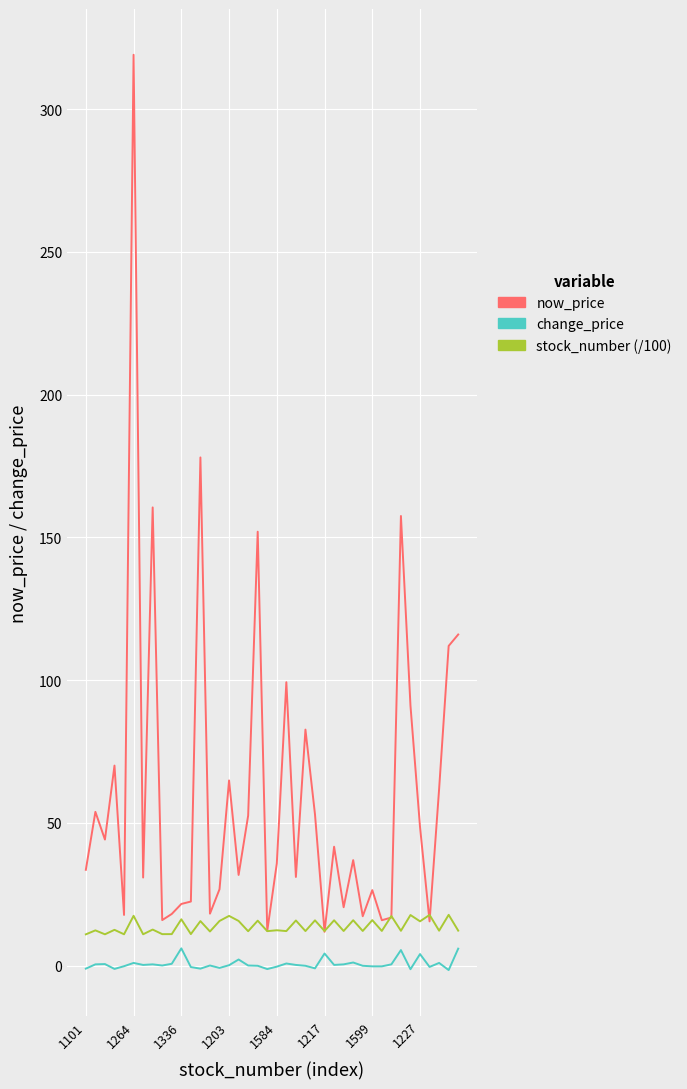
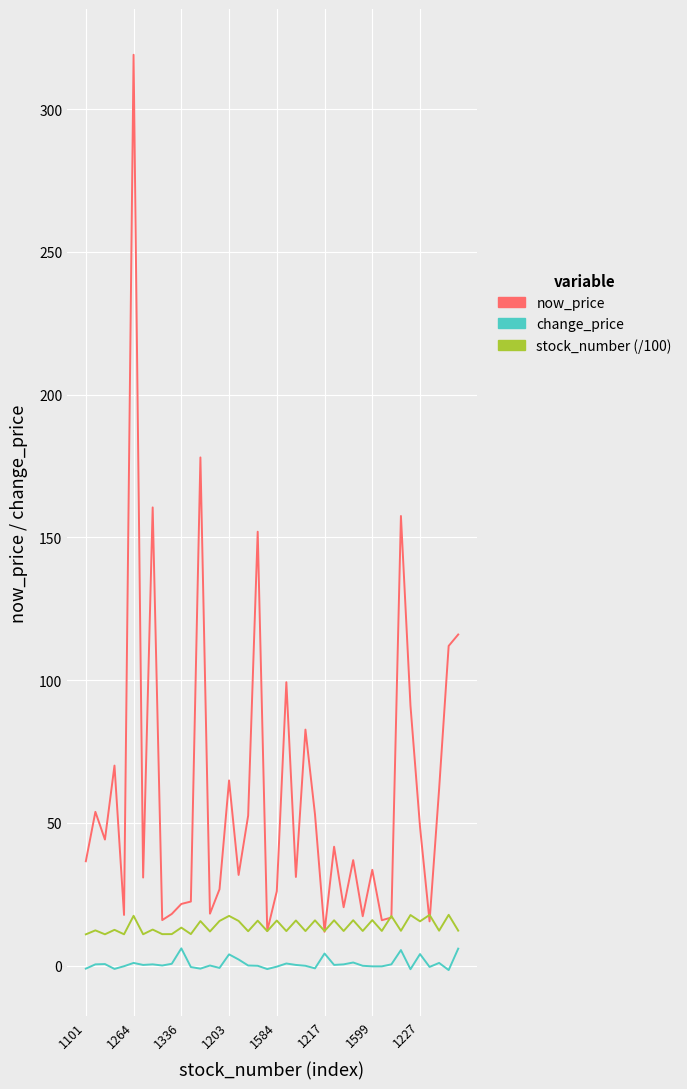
  {
    "now_price": {
-     "1101": 34,
+     "1101": 37,
      "1264": 319,
      "1336": 22,
      "1203": 65,
-     "1584": 36,
-     "1599": 27,
+     "1584": 26,
+     "1599": 34,
      "1227": 49
    },
    "change_price": {
      "1101": -1,
      "1264": 1,
      "1336": 6,
-     "1203": 0,
+     "1203": 4,
      "1584": 0,
      "1217": 4,
      "1599": 0,
      "1227": 4
    },
    "stock_number (/100)": {
      "1101": 11,
      "1264": 18,
-     "1336": 16,
+     "1336": 13,
      "1203": 17,
-     "1584": 12,
+     "1584": 16,
      "1599": 16,
      "1227": 16
    }
  }
